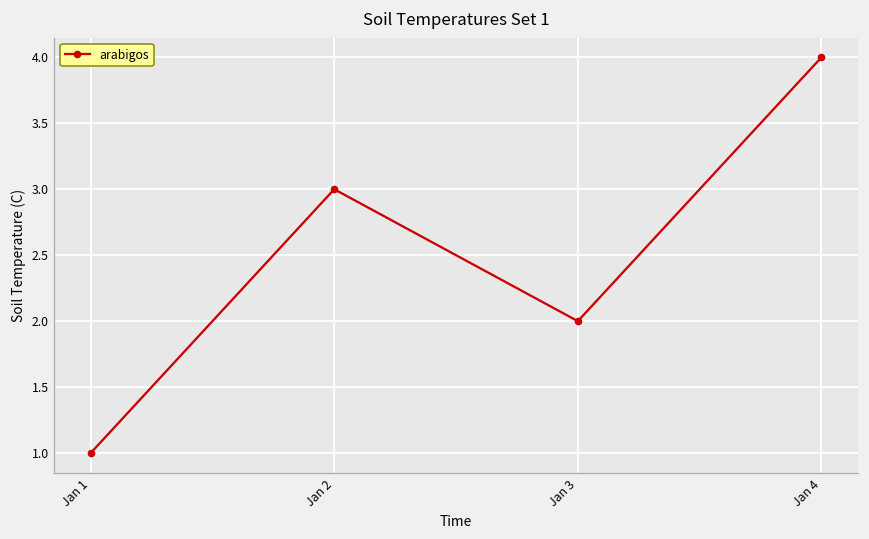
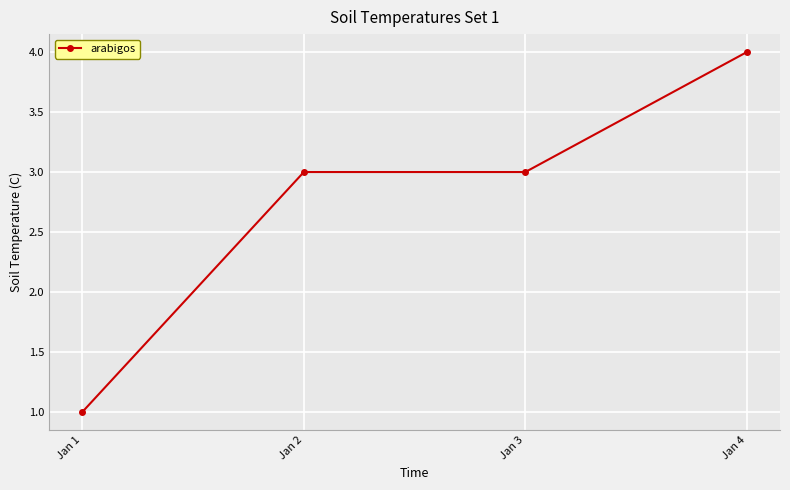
  {
    "Jan 1": 1,
    "Jan 2": 3,
-   "Jan 3": 2,
+   "Jan 3": 3,
    "Jan 4": 4
  }
